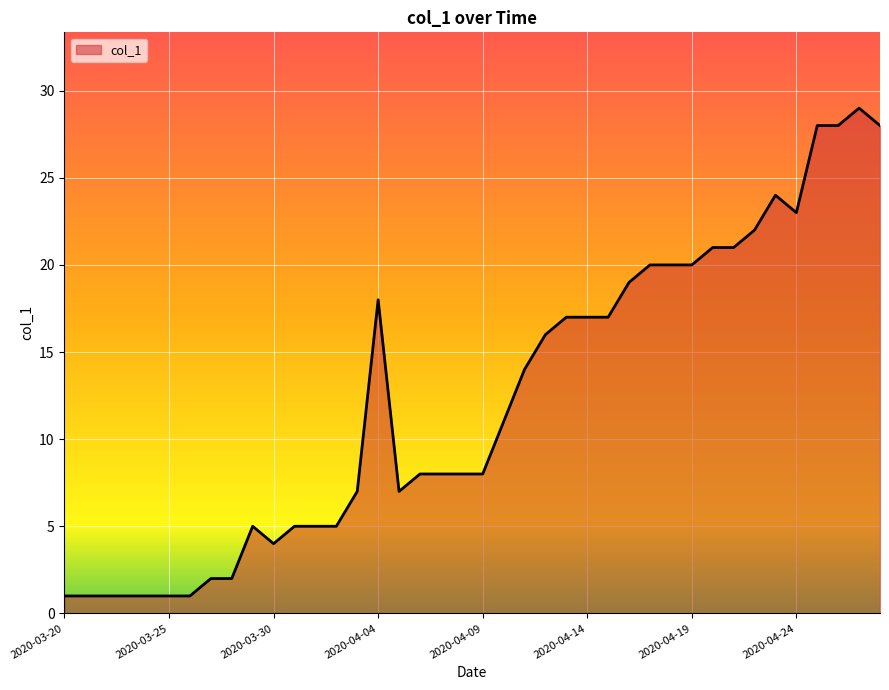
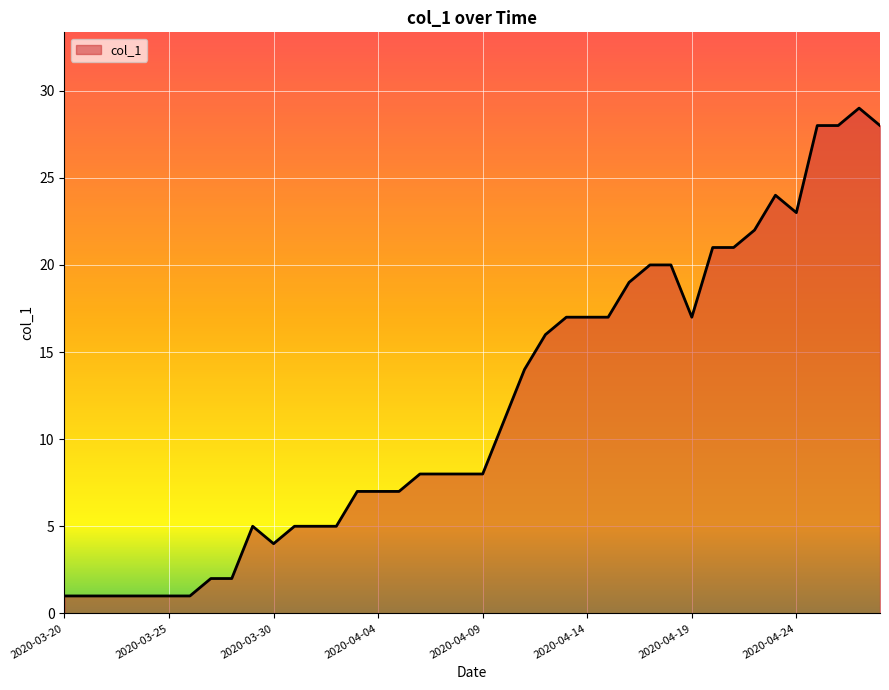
  {
    "2020-03-20": 1,
    "2020-03-25": 1,
    "2020-03-30": 4,
-   "2020-04-04": 18,
+   "2020-04-04": 7,
    "2020-04-09": 8,
    "2020-04-14": 17,
-   "2020-04-19": 20,
+   "2020-04-19": 17,
    "2020-04-24": 23
  }
